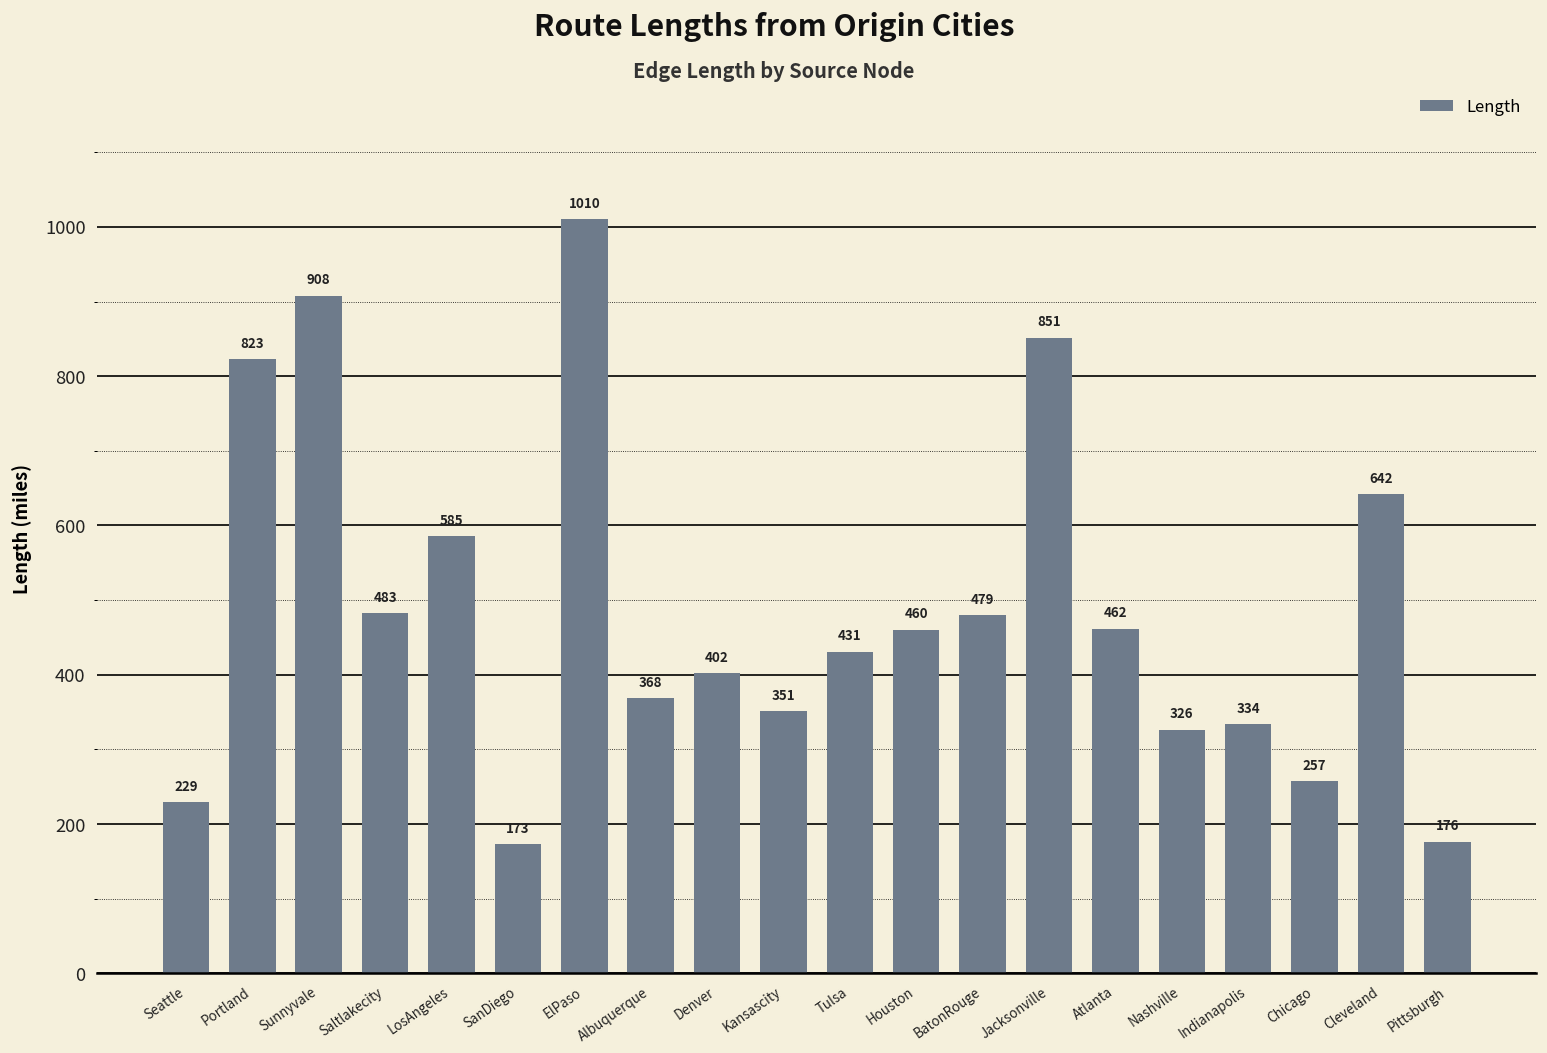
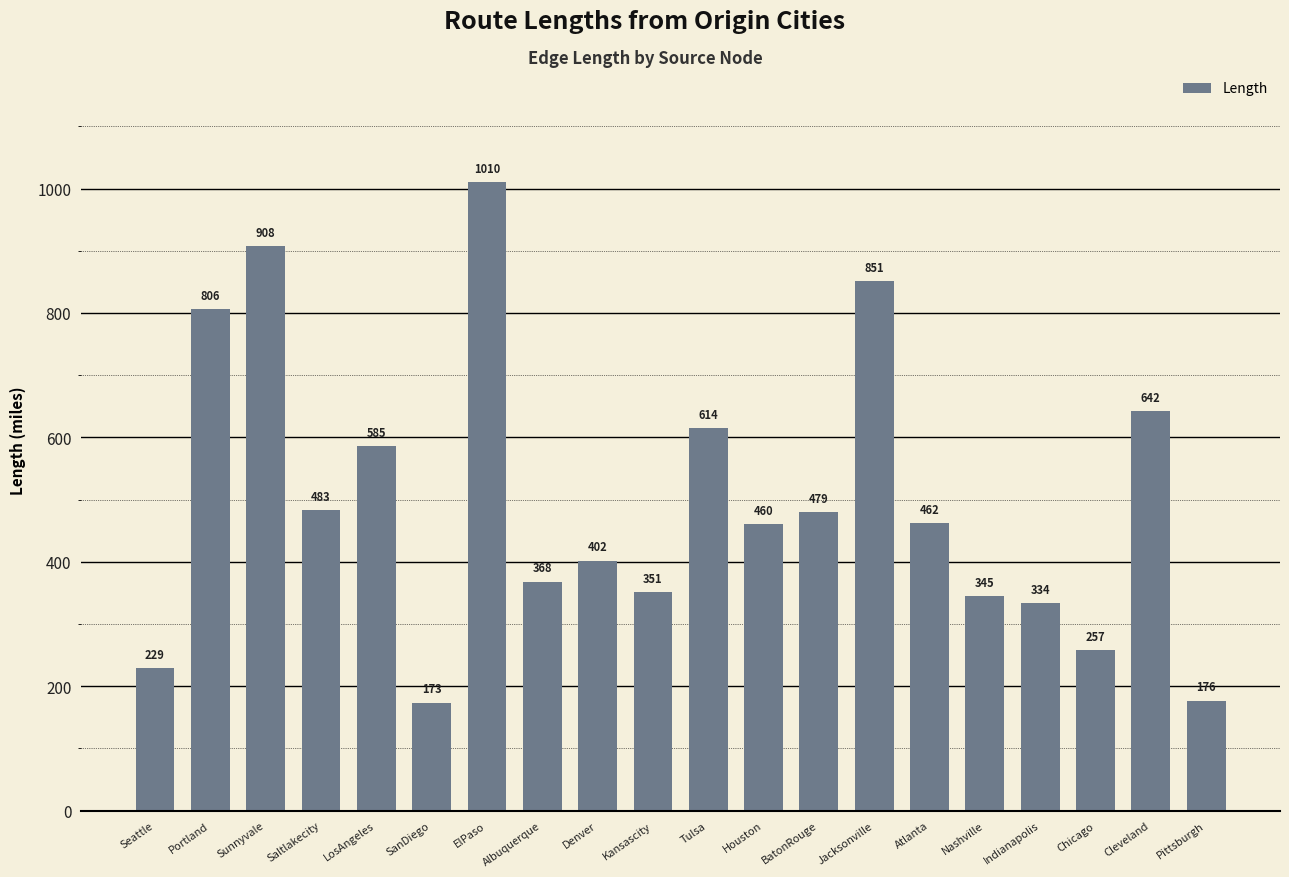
  {
    "Seattle": 229,
-   "Portland": 823,
+   "Portland": 806,
    "Sunnyvale": 908,
    "Saltlakecity": 483,
    "LosAngeles": 585,
    "SanDiego": 173,
    "ElPaso": 1010,
    "Albuquerque": 368,
    "Denver": 402,
    "Kansascity": 351,
-   "Tulsa": 431,
+   "Tulsa": 614,
    "Houston": 460,
    "BatonRouge": 479,
    "Jacksonville": 851,
    "Atlanta": 462,
-   "Nashville": 326,
+   "Nashville": 345,
    "Indianapolis": 334,
    "Chicago": 257,
    "Cleveland": 642,
    "Pittsburgh": 176
  }
